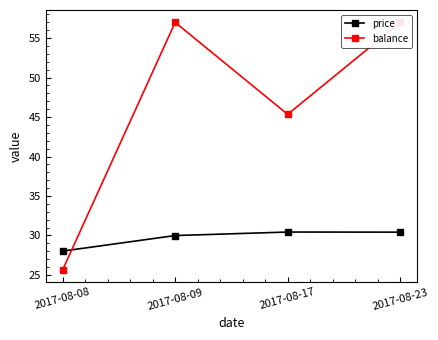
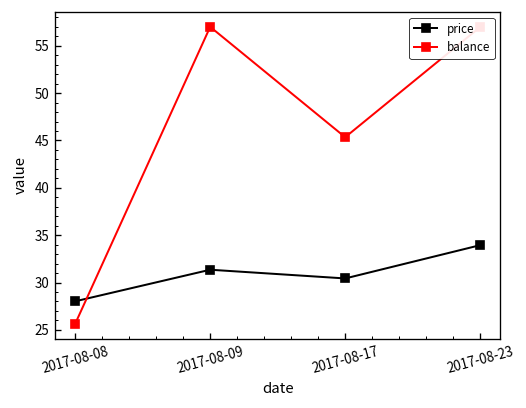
  {
    "price": {
      "2017-08-08": 28,
-     "2017-08-09": 30,
+     "2017-08-09": 31,
      "2017-08-17": 30,
-     "2017-08-23": 30
+     "2017-08-23": 34
    },
    "balance": {
      "2017-08-08": 26,
      "2017-08-09": 57,
      "2017-08-17": 45
    }
  }
